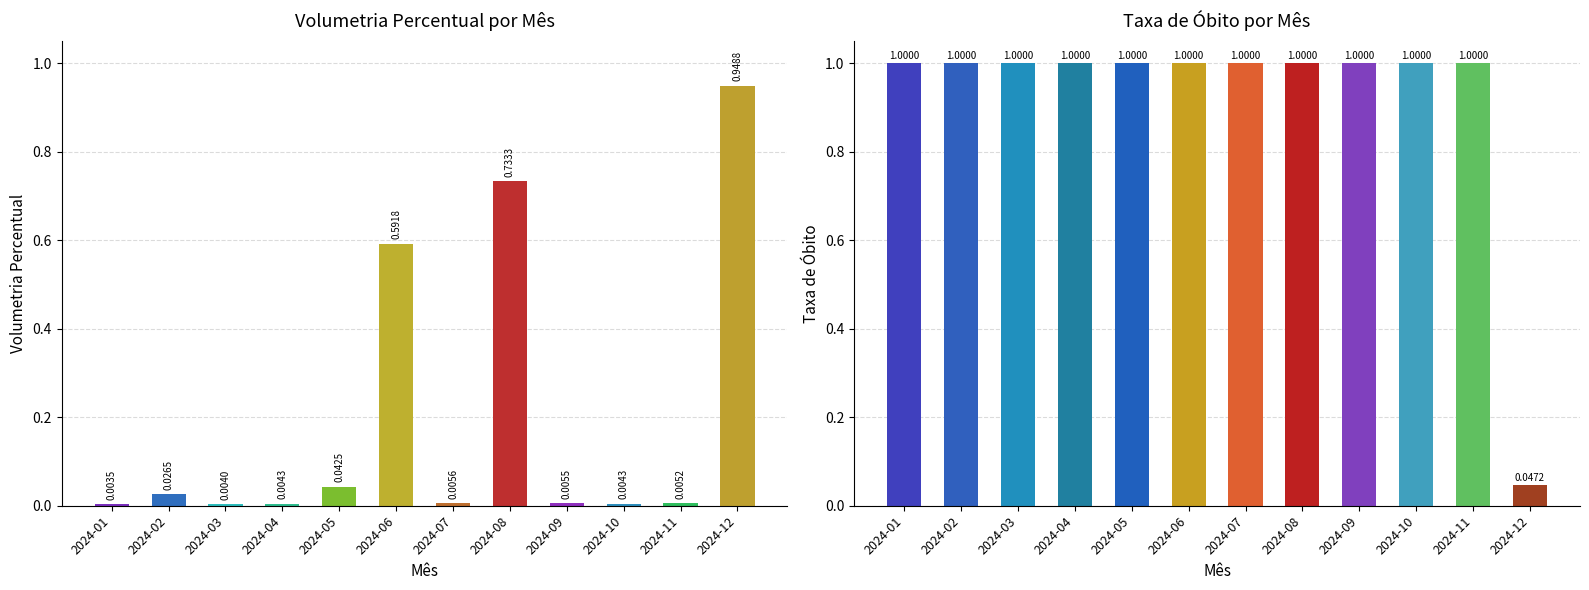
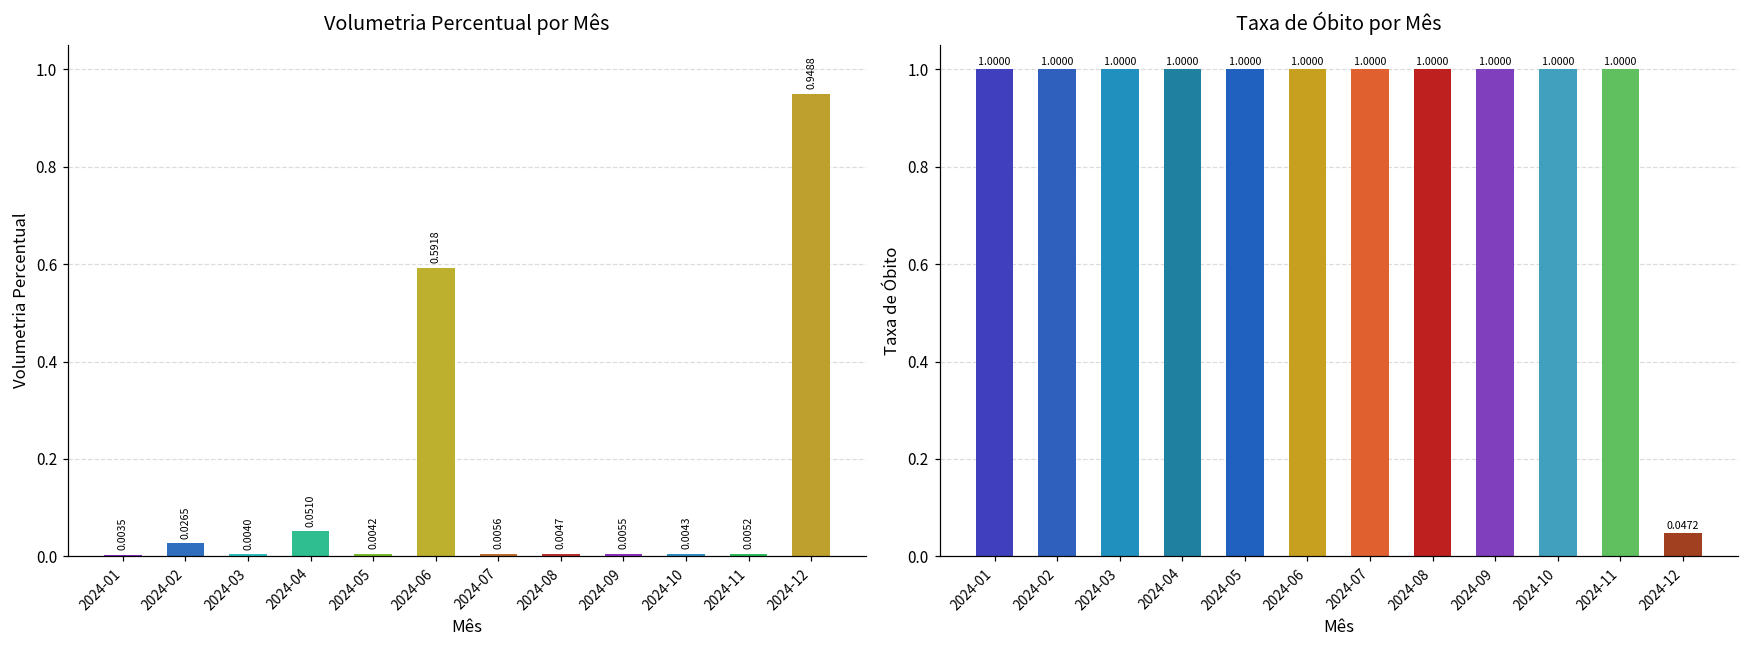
  {
    "Volumetria Percentual por Mês": {
      "2024-01": 0.0035,
      "2024-02": 0.0265,
      "2024-03": 0.0040,
-     "2024-04": 0.0043,
-     "2024-05": 0.0425,
+     "2024-04": 0.0510,
+     "2024-05": 0.0042,
      "2024-06": 0.5918,
      "2024-07": 0.0056,
-     "2024-08": 0.7333,
+     "2024-08": 0.0047,
      "2024-09": 0.0055,
      "2024-10": 0.0043,
      "2024-11": 0.0052,
      "2024-12": 0.9488
    },
    "Taxa de Óbito por Mês": {
      "2024-01": 1.0000,
      "2024-02": 1.0000,
      "2024-03": 1.0000,
      "2024-04": 1.0000,
      "2024-05": 1.0000,
      "2024-06": 1.0000,
      "2024-07": 1.0000,
      "2024-08": 1.0000,
      "2024-09": 1.0000,
      "2024-10": 1.0000,
      "2024-11": 1.0000,
      "2024-12": 0.0472
    }
  }
